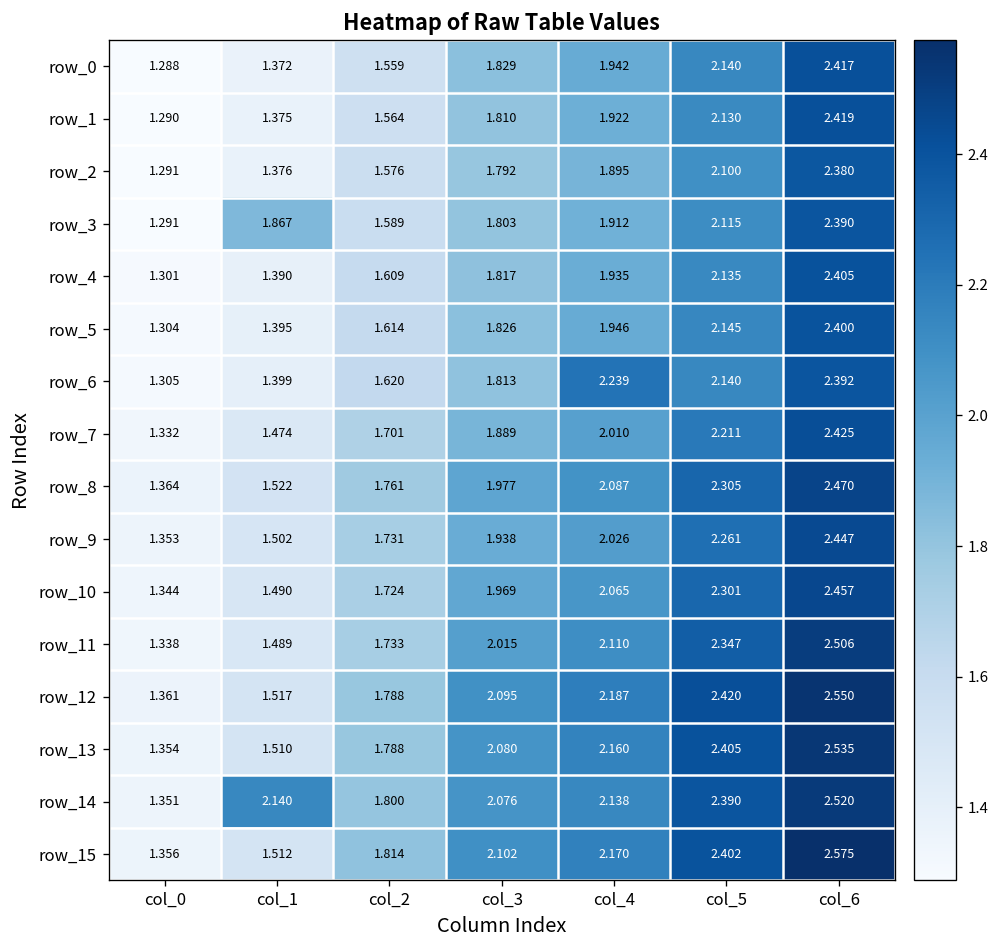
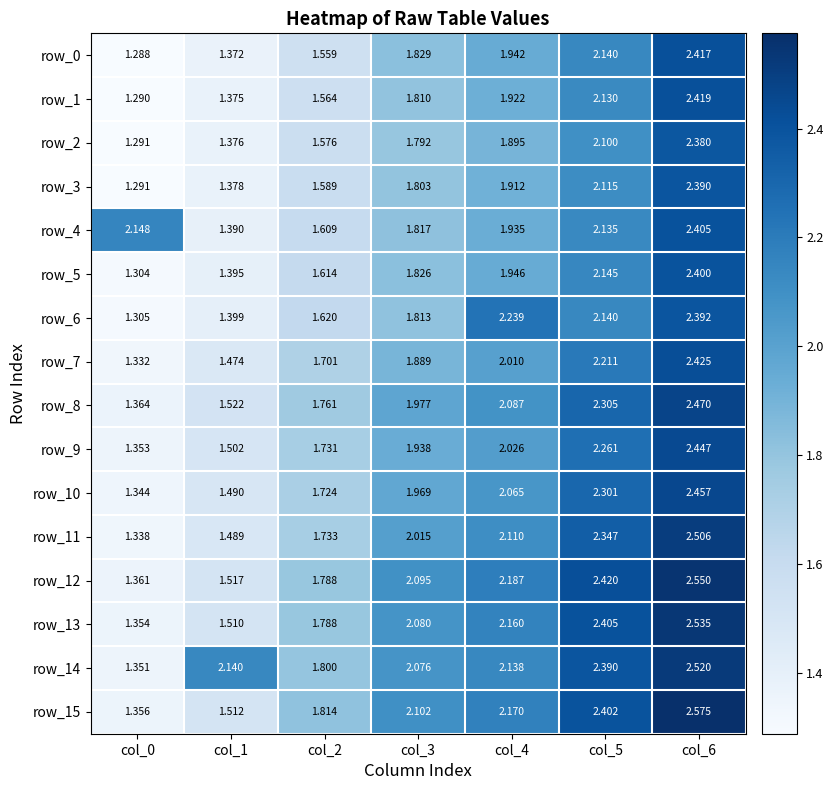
  {
    "row_0": {
      "col_0": 1.288,
      "col_1": 1.372,
      "col_2": 1.559,
      "col_3": 1.829,
      "col_4": 1.942,
      "col_5": 2.140,
      "col_6": 2.417
    },
    "row_1": {
      "col_0": 1.290,
      "col_1": 1.375,
      "col_2": 1.564,
      "col_3": 1.810,
      "col_4": 1.922,
      "col_5": 2.130,
      "col_6": 2.419
    },
    "row_2": {
      "col_0": 1.291,
      "col_1": 1.376,
      "col_2": 1.576,
      "col_3": 1.792,
      "col_4": 1.895,
      "col_5": 2.100,
      "col_6": 2.380
    },
    "row_3": {
      "col_0": 1.291,
-     "col_1": 1.867,
+     "col_1": 1.378,
      "col_2": 1.589,
      "col_3": 1.803,
      "col_4": 1.912,
      "col_5": 2.115,
      "col_6": 2.390
    },
    "row_4": {
-     "col_0": 1.301,
+     "col_0": 2.148,
      "col_1": 1.390,
      "col_2": 1.609,
      "col_3": 1.817,
      "col_4": 1.935,
      "col_5": 2.135,
      "col_6": 2.405
    },
    "row_5": {
      "col_0": 1.304,
      "col_1": 1.395,
      "col_2": 1.614,
      "col_3": 1.826,
      "col_4": 1.946,
      "col_5": 2.145,
      "col_6": 2.400
    },
    "row_6": {
      "col_0": 1.305,
      "col_1": 1.399,
      "col_2": 1.620,
      "col_3": 1.813,
      "col_4": 2.239,
      "col_5": 2.140,
      "col_6": 2.392
    },
    "row_7": {
      "col_0": 1.332,
      "col_1": 1.474,
      "col_2": 1.701,
      "col_3": 1.889,
      "col_4": 2.010,
      "col_5": 2.211,
      "col_6": 2.425
    },
    "row_8": {
      "col_0": 1.364,
      "col_1": 1.522,
      "col_2": 1.761,
      "col_3": 1.977,
      "col_4": 2.087,
      "col_5": 2.305,
      "col_6": 2.470
    },
    "row_9": {
      "col_0": 1.353,
      "col_1": 1.502,
      "col_2": 1.731,
      "col_3": 1.938,
      "col_4": 2.026,
      "col_5": 2.261,
      "col_6": 2.447
    },
    "row_10": {
      "col_0": 1.344,
      "col_1": 1.490,
      "col_2": 1.724,
      "col_3": 1.969,
      "col_4": 2.065,
      "col_5": 2.301,
      "col_6": 2.457
    },
    "row_11": {
      "col_0": 1.338,
      "col_1": 1.489,
      "col_2": 1.733,
      "col_3": 2.015,
      "col_4": 2.110,
      "col_5": 2.347,
      "col_6": 2.506
    },
    "row_12": {
      "col_0": 1.361,
      "col_1": 1.517,
      "col_2": 1.788,
      "col_3": 2.095,
      "col_4": 2.187,
      "col_5": 2.420,
      "col_6": 2.550
    },
    "row_13": {
      "col_0": 1.354,
      "col_1": 1.510,
      "col_2": 1.788,
      "col_3": 2.080,
      "col_4": 2.160,
      "col_5": 2.405,
      "col_6": 2.535
    },
    "row_14": {
      "col_0": 1.351,
      "col_1": 2.140,
      "col_2": 1.800,
      "col_3": 2.076,
      "col_4": 2.138,
      "col_5": 2.390,
      "col_6": 2.520
    },
    "row_15": {
      "col_0": 1.356,
      "col_1": 1.512,
      "col_2": 1.814,
      "col_3": 2.102,
      "col_4": 2.170,
      "col_5": 2.402,
      "col_6": 2.575
    }
  }
